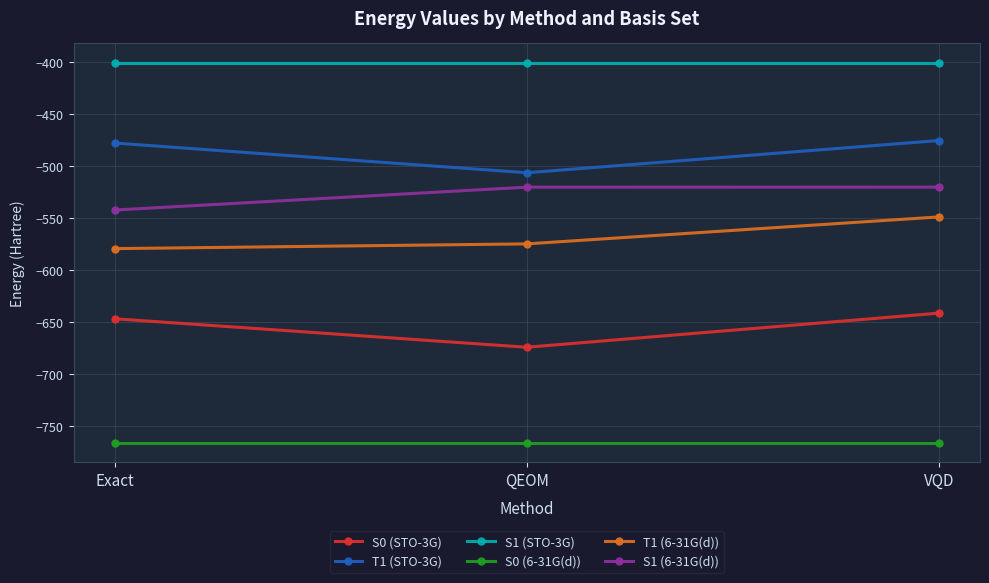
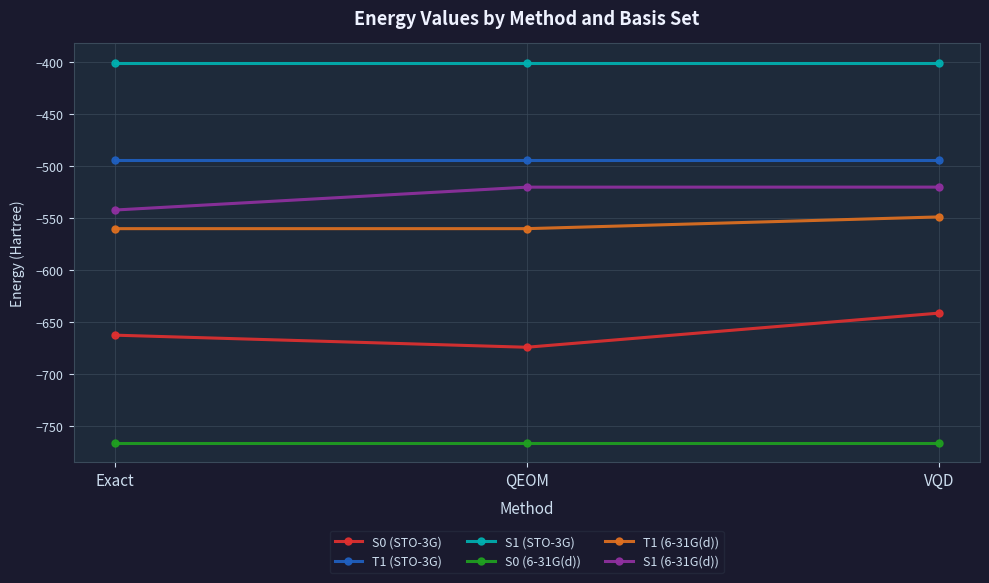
  {
    "S0 (STO-3G)": {
-     "Exact": -647,
+     "Exact": -662,
      "QEOM": -674,
      "VQD": -641
    },
    "T1 (STO-3G)": {
-     "Exact": -478,
-     "QEOM": -506,
-     "VQD": -475
+     "Exact": -494,
+     "QEOM": -494,
+     "VQD": -494
    },
    "S1 (STO-3G)": {
      "Exact": -400,
      "QEOM": -400,
      "VQD": -400
    },
    "S0 (6-31G(d))": {
      "Exact": -766,
      "QEOM": -766,
      "VQD": -766
    },
    "T1 (6-31G(d))": {
-     "Exact": -579,
-     "QEOM": -575,
+     "Exact": -560,
+     "QEOM": -560,
      "VQD": -549
    },
    "S1 (6-31G(d))": {
      "Exact": -542,
      "QEOM": -520,
      "VQD": -520
    }
  }
